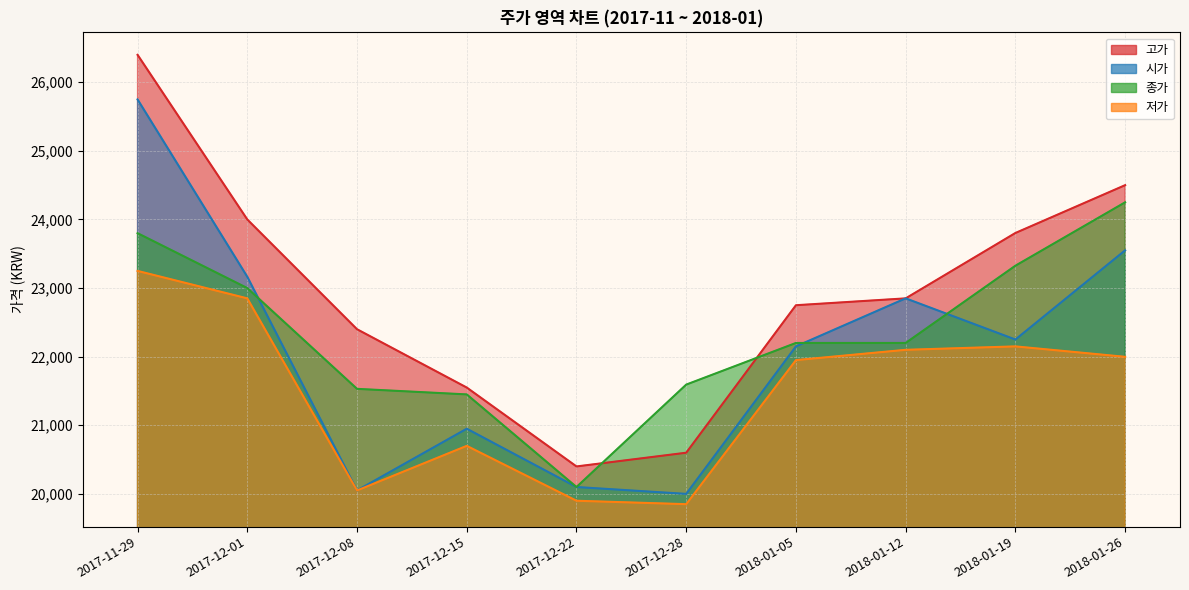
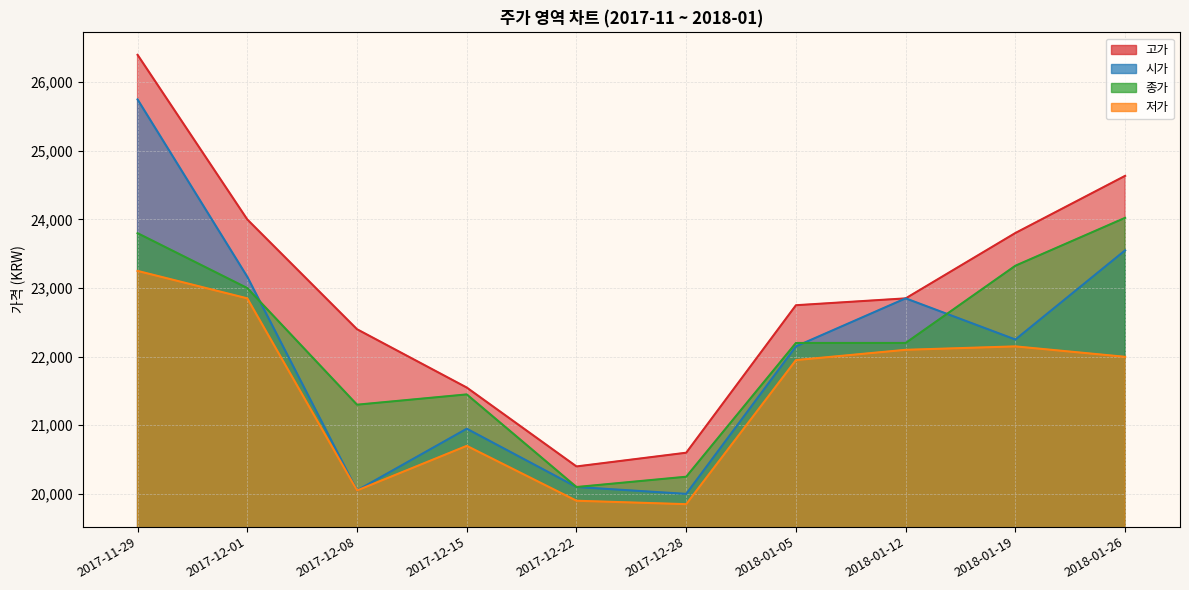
  {
    "고가": {
      "2017-11-29": "26,400",
      "2017-12-01": "24,000",
      "2017-12-08": "22,400",
      "2017-12-15": "21,600",
      "2017-12-22": "20,400",
      "2017-12-28": "20,600",
      "2018-01-05": "22,800",
      "2018-01-19": "23,800",
-     "2018-01-26": "24,500"
+     "2018-01-26": "24,600"
    },
    "시가": {
      "2017-11-29": "25,800",
      "2017-12-01": "23,200",
      "2017-12-15": "21,000",
      "2017-12-28": "20,000",
      "2018-01-05": "22,200",
      "2018-01-19": "22,300",
      "2018-01-26": "23,600"
    },
    "종가": {
      "2017-11-29": "23,800",
      "2017-12-01": "23,000",
-     "2017-12-08": "21,500",
+     "2017-12-08": "21,300",
      "2017-12-15": "21,500",
-     "2017-12-28": "21,600",
+     "2017-12-28": "20,300",
      "2018-01-05": "22,200",
      "2018-01-12": "22,200",
      "2018-01-19": "23,300",
-     "2018-01-26": "24,300"
+     "2018-01-26": "24,000"
    },
    "저가": {
      "2017-11-29": "23,300",
      "2017-12-01": "22,900",
      "2017-12-15": "20,700",
      "2017-12-22": "19,900",
      "2017-12-28": "19,900",
      "2018-01-05": "22,000",
      "2018-01-12": "22,100",
      "2018-01-19": "22,200",
      "2018-01-26": "22,000"
    }
  }
